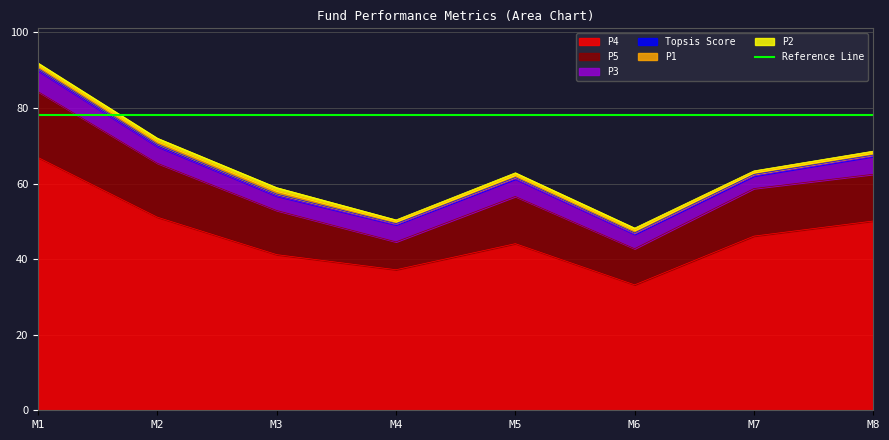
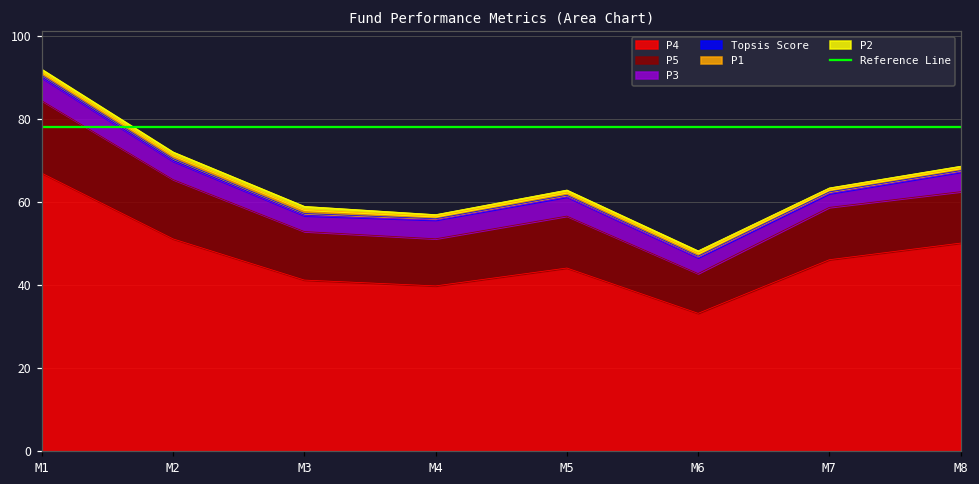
  {
    "P4": {
      "M1": 67,
      "M2": 51,
      "M3": 41,
-     "M4": 37,
+     "M4": 40,
      "M5": 44,
      "M6": 33,
      "M7": 46,
      "M8": 50
    },
    "P5": {
      "M1": 17,
      "M2": 14,
      "M3": 12,
-     "M4": 7,
+     "M4": 11,
      "M5": 12,
      "M6": 10,
      "M7": 13,
      "M8": 12
    },
    "P1": {
      "M2": 1,
      "M3": 1
    },
    "P2": {
      "M2": 1,
      "M3": 1
    }
  }
